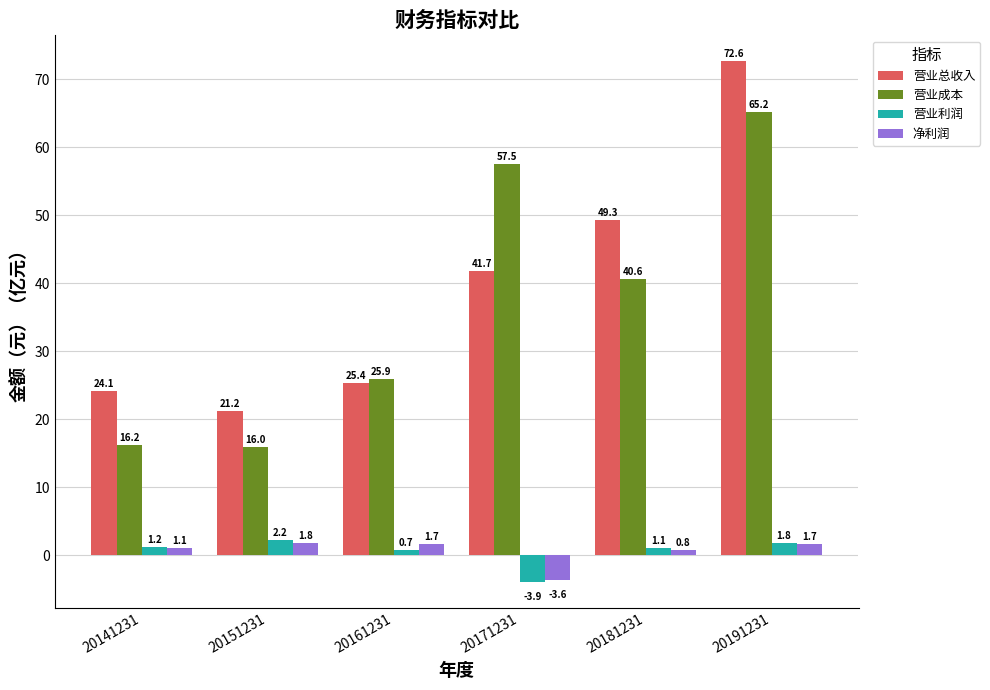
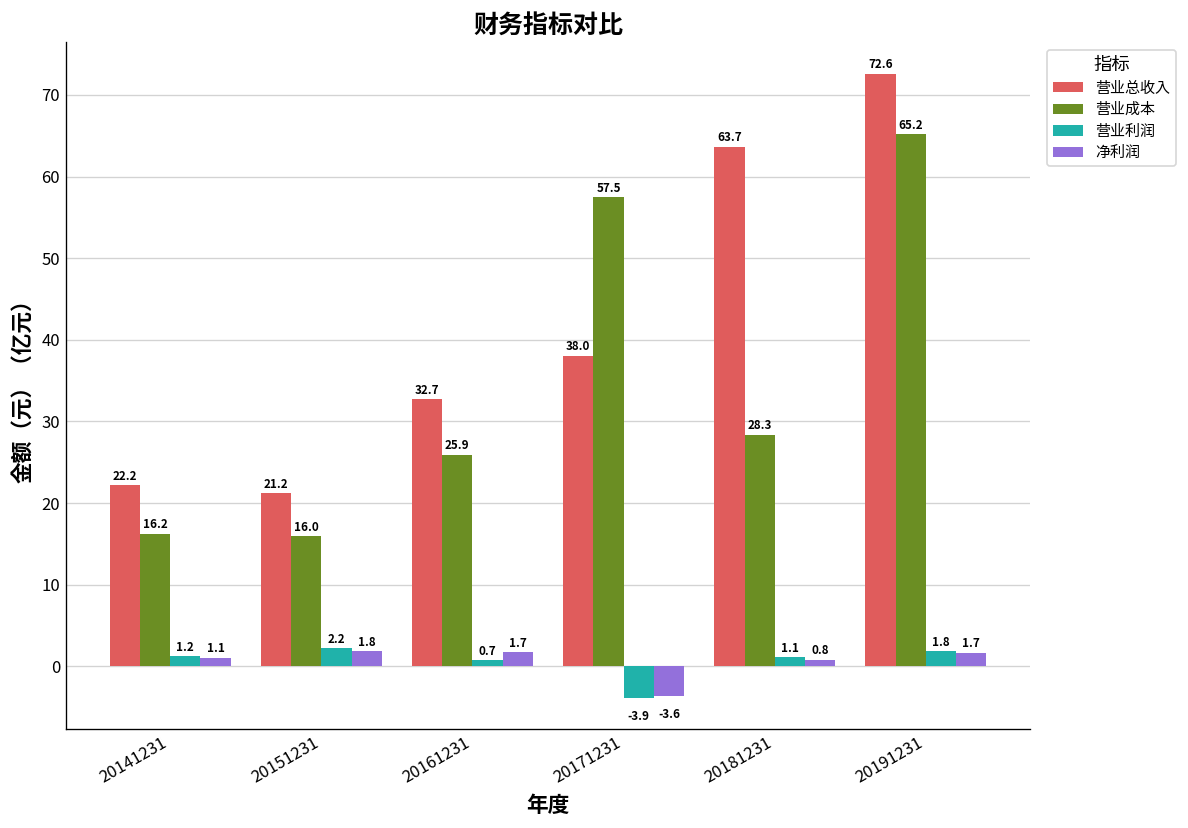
  {
    "营业总收入": {
-     "20141231": 24.1,
+     "20141231": 22.2,
      "20151231": 21.2,
-     "20161231": 25.4,
-     "20171231": 41.7,
-     "20181231": 49.3,
+     "20161231": 32.7,
+     "20171231": 38.0,
+     "20181231": 63.7,
      "20191231": 72.6
    },
    "营业成本": {
      "20141231": 16.2,
      "20151231": 16.0,
      "20161231": 25.9,
      "20171231": 57.5,
-     "20181231": 40.6,
+     "20181231": 28.3,
      "20191231": 65.2
    },
    "营业利润": {
      "20141231": 1.2,
      "20151231": 2.2,
      "20161231": 0.7,
      "20171231": -3.9,
      "20181231": 1.1,
      "20191231": 1.8
    },
    "净利润": {
      "20141231": 1.1,
      "20151231": 1.8,
      "20161231": 1.7,
      "20171231": -3.6,
      "20181231": 0.8,
      "20191231": 1.7
    }
  }
